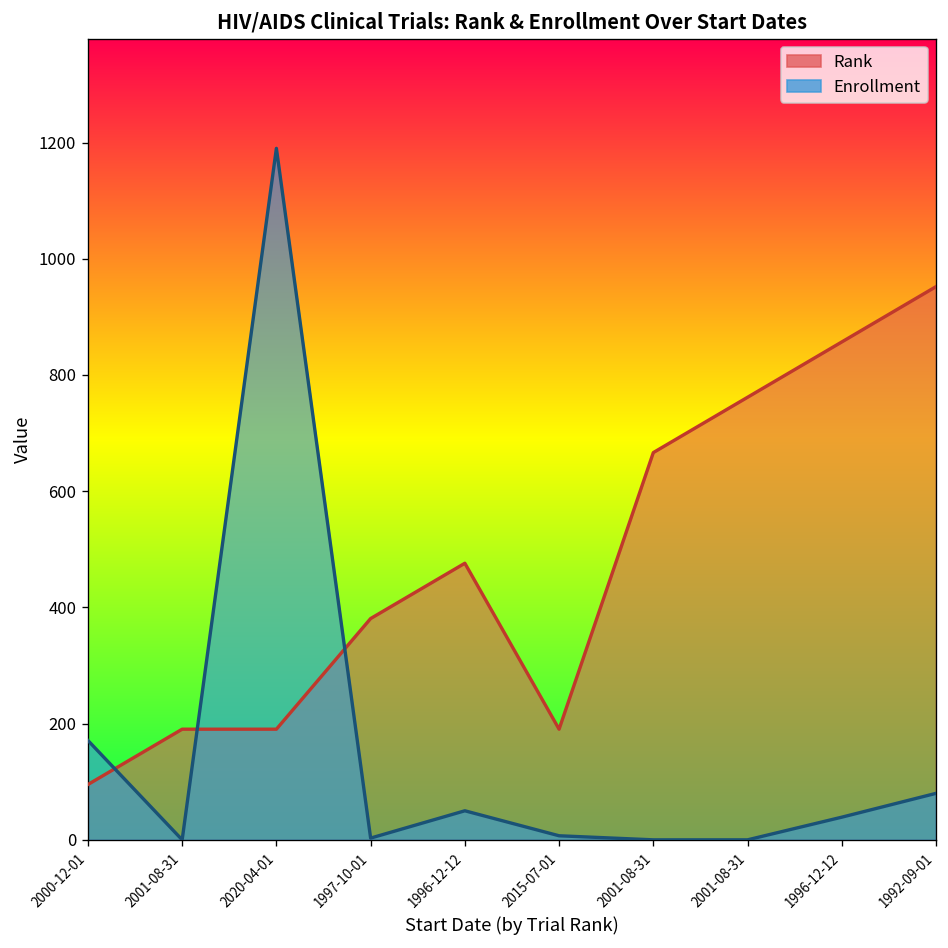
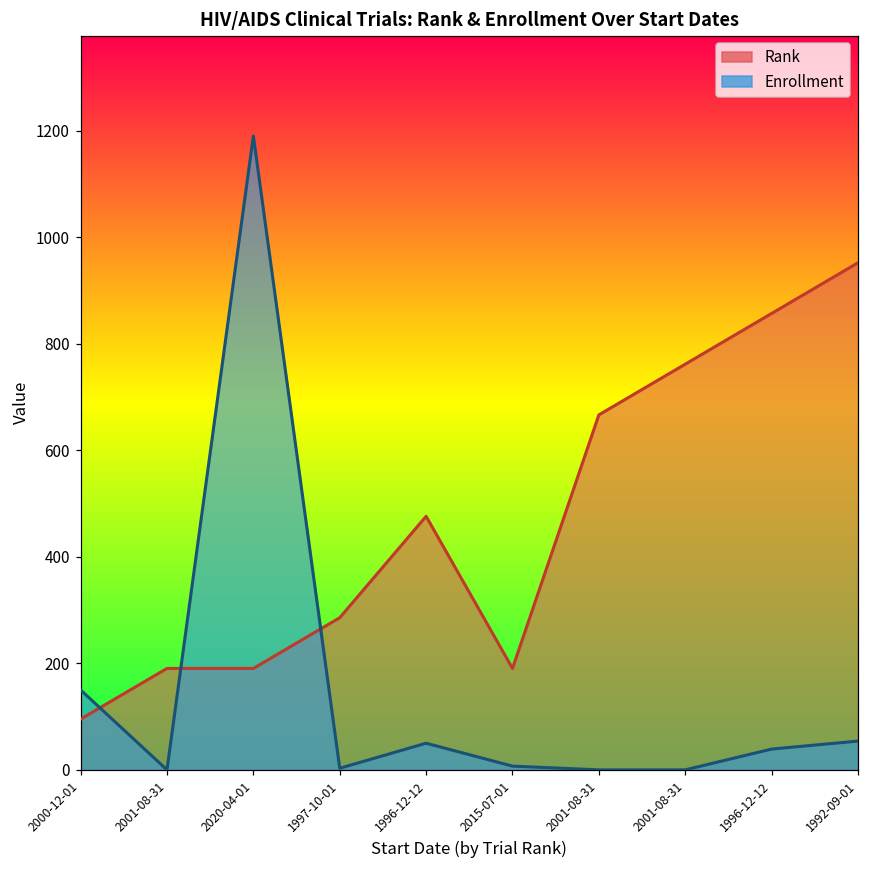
  {
    "Rank": {
      "2000-12-01": 100,
      "2020-04-01": 190,
-     "1997-10-01": 380,
+     "1997-10-01": 290,
      "2015-07-01": 190,
      "1992-09-01": 950
    },
    "Enrollment": {
-     "2000-12-01": 170,
+     "2000-12-01": 150,
      "2020-04-01": 1190,
      "1997-10-01": 0,
      "2015-07-01": 10,
-     "1992-09-01": 80
+     "1992-09-01": 50
    }
  }
